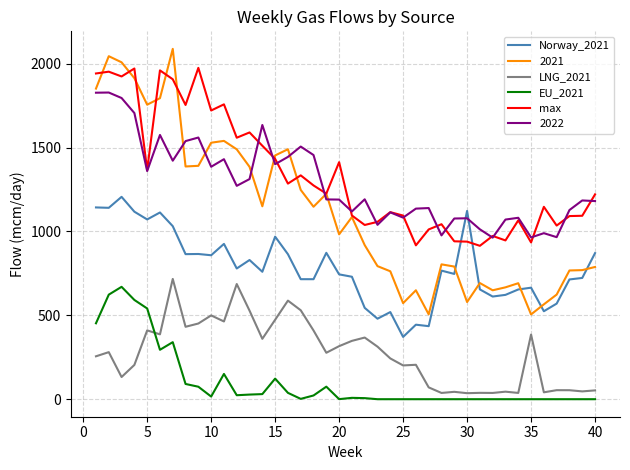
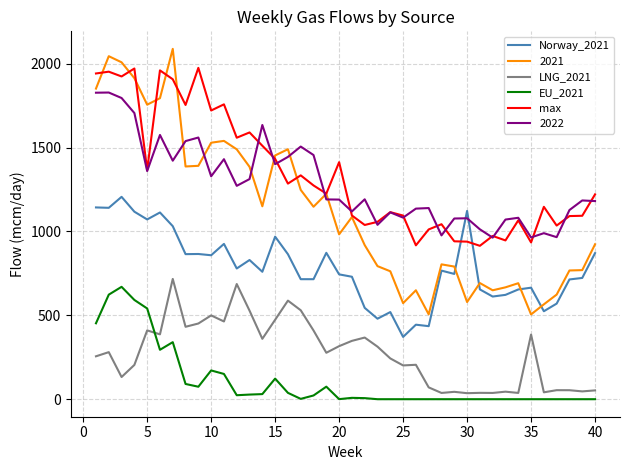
  {
    "Norway_2021": {
      "5": 1070,
      "10": 860,
      "15": 970,
      "20": 740,
      "25": 370,
      "30": 1120,
      "35": 660,
      "40": 870
    },
    "2021": {
      "5": 1760,
      "10": 1530,
      "15": 1450,
      "20": 980,
      "25": 570,
      "30": 580,
      "35": 510,
-     "40": 790
+     "40": 920
    },
    "LNG_2021": {
      "5": 410,
      "10": 500,
      "15": 470,
      "20": 320,
      "25": 200,
      "30": 40,
      "35": 390,
      "40": 50
    },
    "EU_2021": {
      "5": 540,
-     "10": 20,
+     "10": 170,
      "15": 120,
      "20": 0,
      "25": 0,
      "30": 0,
      "35": 0,
      "40": 0
    },
    "max": {
      "10": 1720,
      "15": 1430,
      "20": 1410,
      "30": 940,
      "35": 930,
      "40": 1220
    },
    "2022": {
-     "10": 1390,
+     "10": 1330,
      "15": 1400,
      "20": 1190,
      "30": 1080,
      "35": 960,
      "40": 1180
    }
  }
